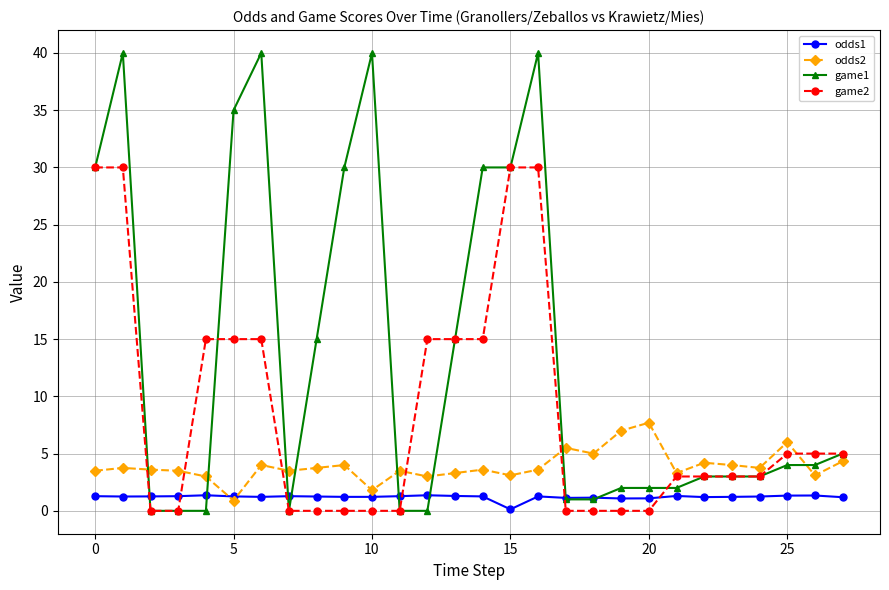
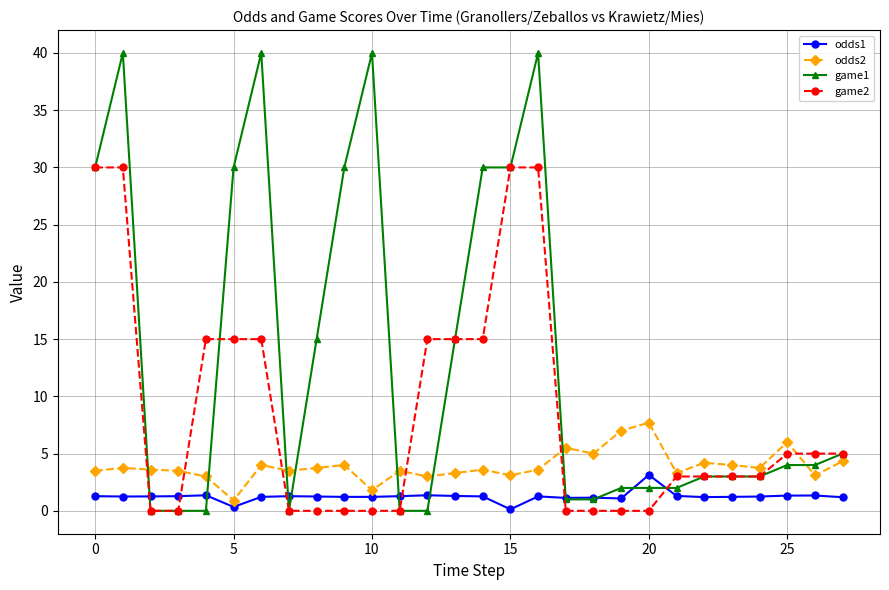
  {
    "odds1": {
      "0": 1.3,
-     "5": 1.3,
+     "5": 0.3,
      "10": 1.2,
      "15": 0.1,
-     "20": 1.1,
+     "20": 3.1,
      "25": 1.3
    },
    "odds2": {
      "0": 3.5,
      "5": 0.9,
      "10": 1.8,
      "15": 3.1,
      "20": 7.7,
      "25": 6.0
    },
    "game1": {
-     "5": 35,
+     "5": 30,
      "10": 40,
      "20": 2,
      "25": 4
    },
    "game2": {
      "5": 15.0,
      "10": 0.0,
      "20": 0.0,
      "25": 5.0
    }
  }
